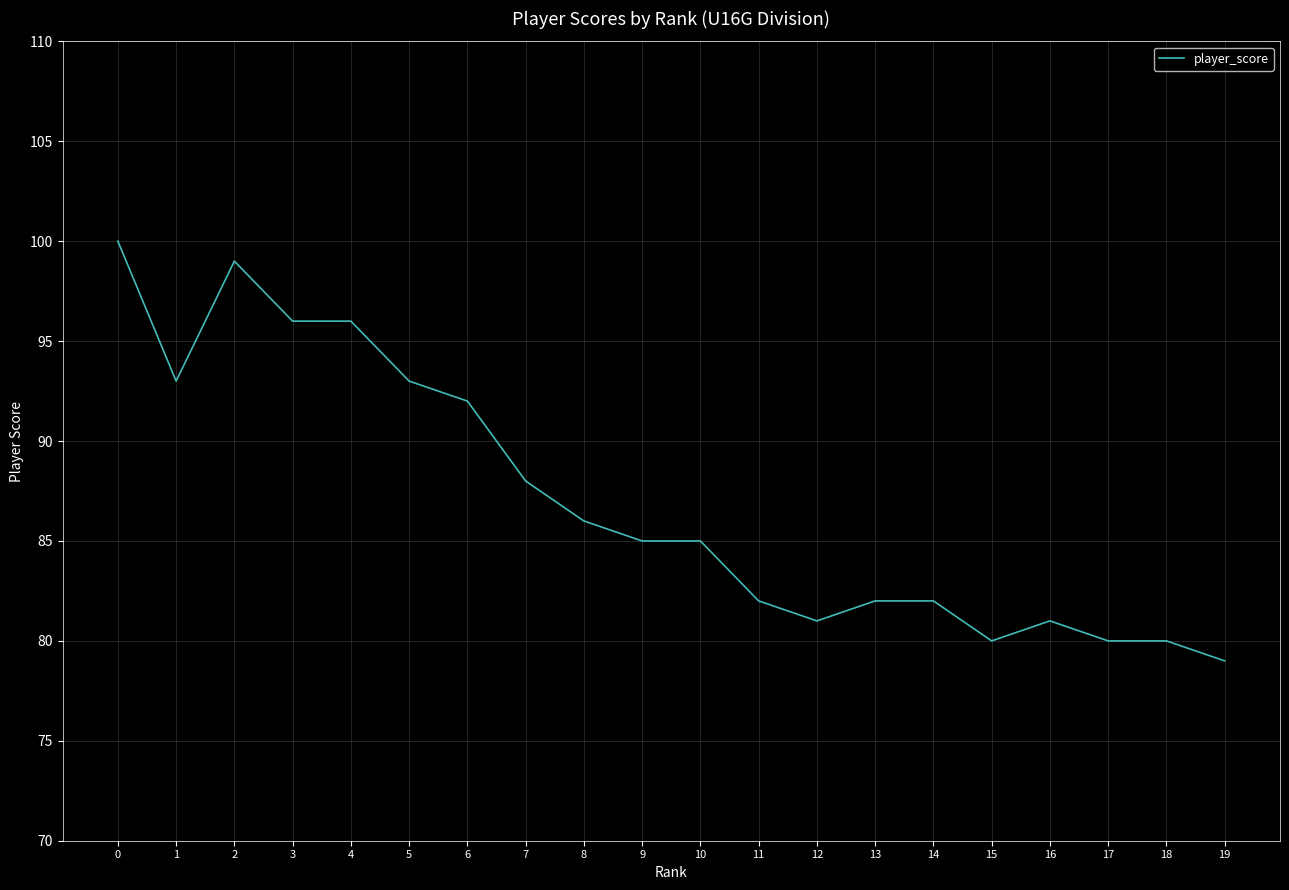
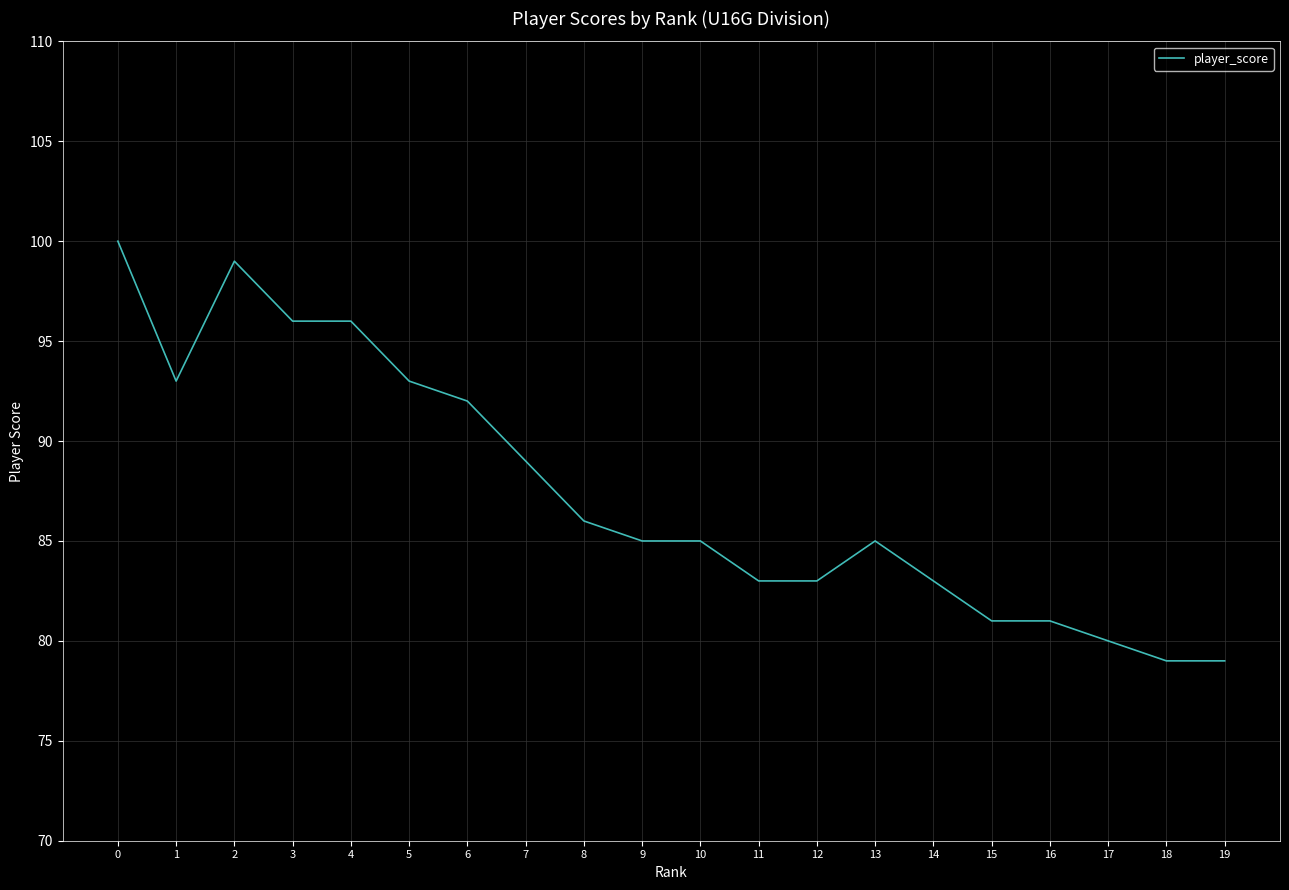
  {
    "0": 100,
    "1": 93,
    "2": 99,
    "3": 96,
    "4": 96,
    "5": 93,
    "6": 92,
-   "7": 88,
+   "7": 89,
    "8": 86,
    "9": 85,
    "10": 85,
-   "11": 82,
-   "12": 81,
-   "13": 82,
-   "14": 82,
-   "15": 80,
+   "11": 83,
+   "12": 83,
+   "13": 85,
+   "14": 83,
+   "15": 81,
    "16": 81,
    "17": 80,
-   "18": 80,
+   "18": 79,
    "19": 79
  }
